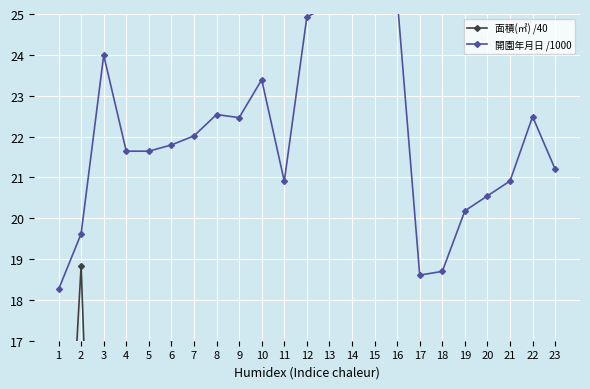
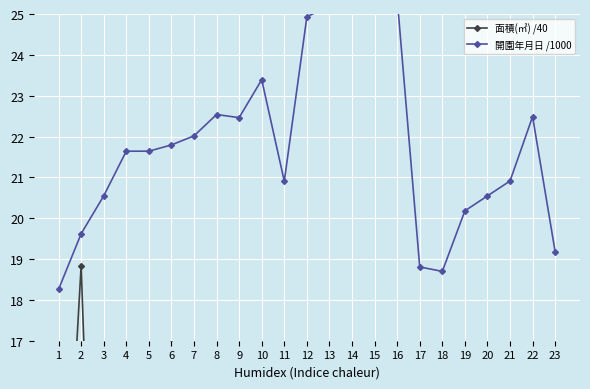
  {
    "面積(㎡) /40": {
      "2": 18.8
    },
    "開園年月日 /1000": {
      "1": 18.3,
      "2": 19.6,
-     "3": 24.0,
+     "3": 20.5,
      "4": 21.6,
      "5": 21.6,
      "6": 21.8,
      "7": 22.0,
      "8": 22.5,
      "9": 22.5,
      "10": 23.4,
      "11": 20.9,
      "12": 24.9,
-     "17": 18.6,
+     "17": 18.8,
      "18": 18.7,
      "19": 20.2,
      "20": 20.5,
      "21": 20.9,
      "22": 22.5,
-     "23": 21.2
+     "23": 19.2
    }
  }
